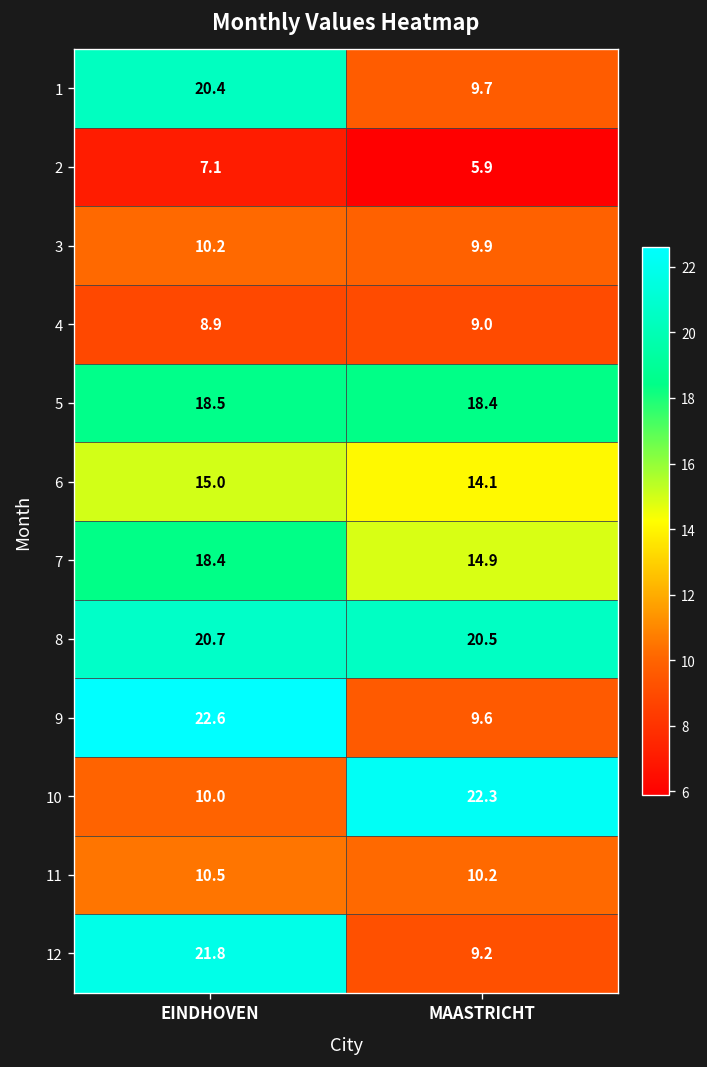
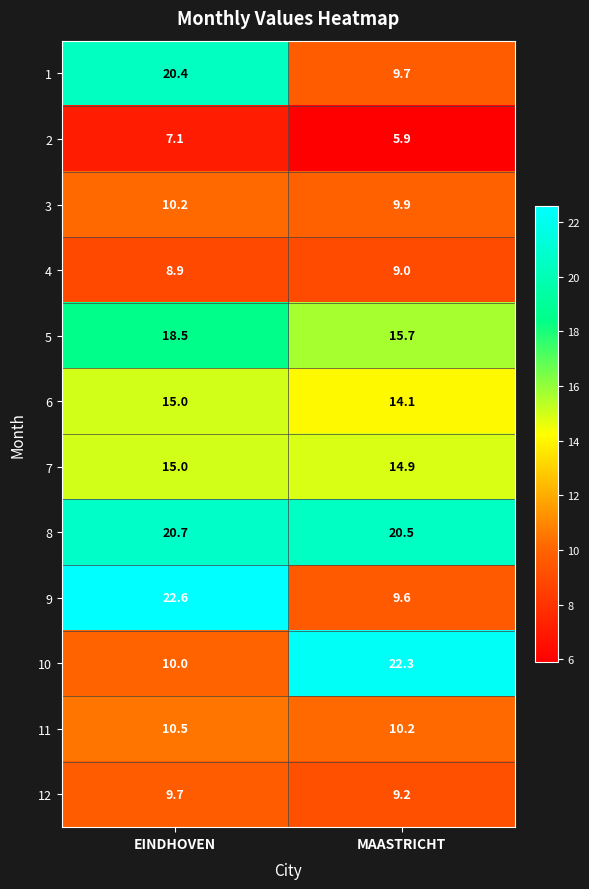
  {
    "1": {
      "EINDHOVEN": 20.4,
      "MAASTRICHT": 9.7
    },
    "2": {
      "EINDHOVEN": 7.1,
      "MAASTRICHT": 5.9
    },
    "3": {
      "EINDHOVEN": 10.2,
      "MAASTRICHT": 9.9
    },
    "4": {
      "EINDHOVEN": 8.9,
      "MAASTRICHT": 9.0
    },
    "5": {
      "EINDHOVEN": 18.5,
-     "MAASTRICHT": 18.4
+     "MAASTRICHT": 15.7
    },
    "6": {
      "EINDHOVEN": 15.0,
      "MAASTRICHT": 14.1
    },
    "7": {
-     "EINDHOVEN": 18.4,
+     "EINDHOVEN": 15.0,
      "MAASTRICHT": 14.9
    },
    "8": {
      "EINDHOVEN": 20.7,
      "MAASTRICHT": 20.5
    },
    "9": {
      "EINDHOVEN": 22.6,
      "MAASTRICHT": 9.6
    },
    "10": {
      "EINDHOVEN": 10.0,
      "MAASTRICHT": 22.3
    },
    "11": {
      "EINDHOVEN": 10.5,
      "MAASTRICHT": 10.2
    },
    "12": {
-     "EINDHOVEN": 21.8,
+     "EINDHOVEN": 9.7,
      "MAASTRICHT": 9.2
    }
  }
